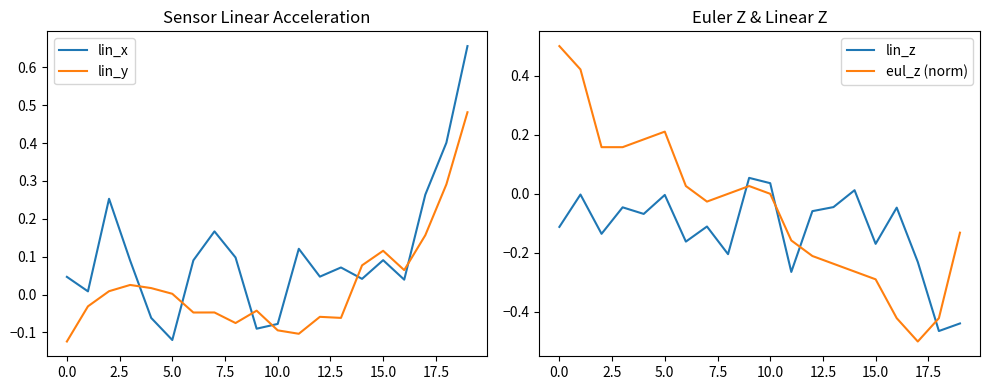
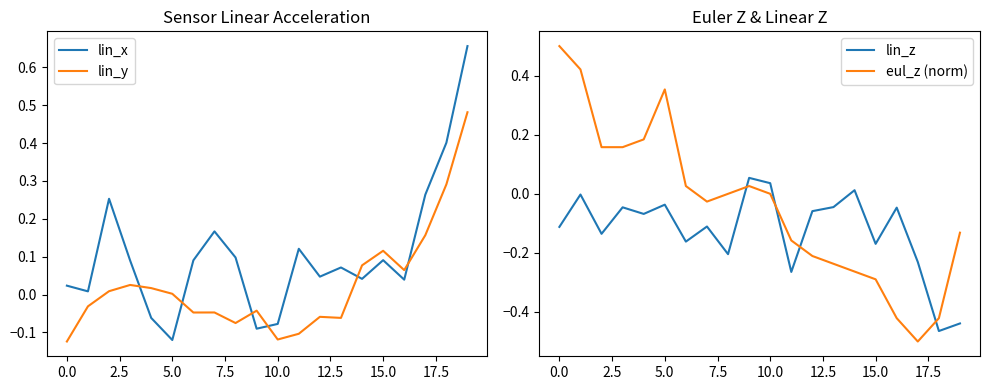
  {
    "Sensor Linear Acceleration": {
      "lin_x": {
-       "0.0": 0.05,
+       "0.0": 0.02,
        "5.0": -0.12,
        "10.0": -0.08,
        "15.0": 0.09
      },
      "lin_y": {
        "0.0": -0.12,
        "5.0": 0.00,
-       "10.0": -0.09,
+       "10.0": -0.12,
        "15.0": 0.12
      }
    },
    "Euler Z & Linear Z": {
      "lin_z": {
        "0.0": -0.11,
-       "5.0": 0.00,
+       "5.0": -0.04,
        "10.0": 0.04,
        "15.0": -0.17
      },
      "eul_z (norm)": {
        "0.0": 0.50,
-       "5.0": 0.21,
+       "5.0": 0.35,
        "10.0": 0.00,
        "15.0": -0.29
      }
    }
  }
